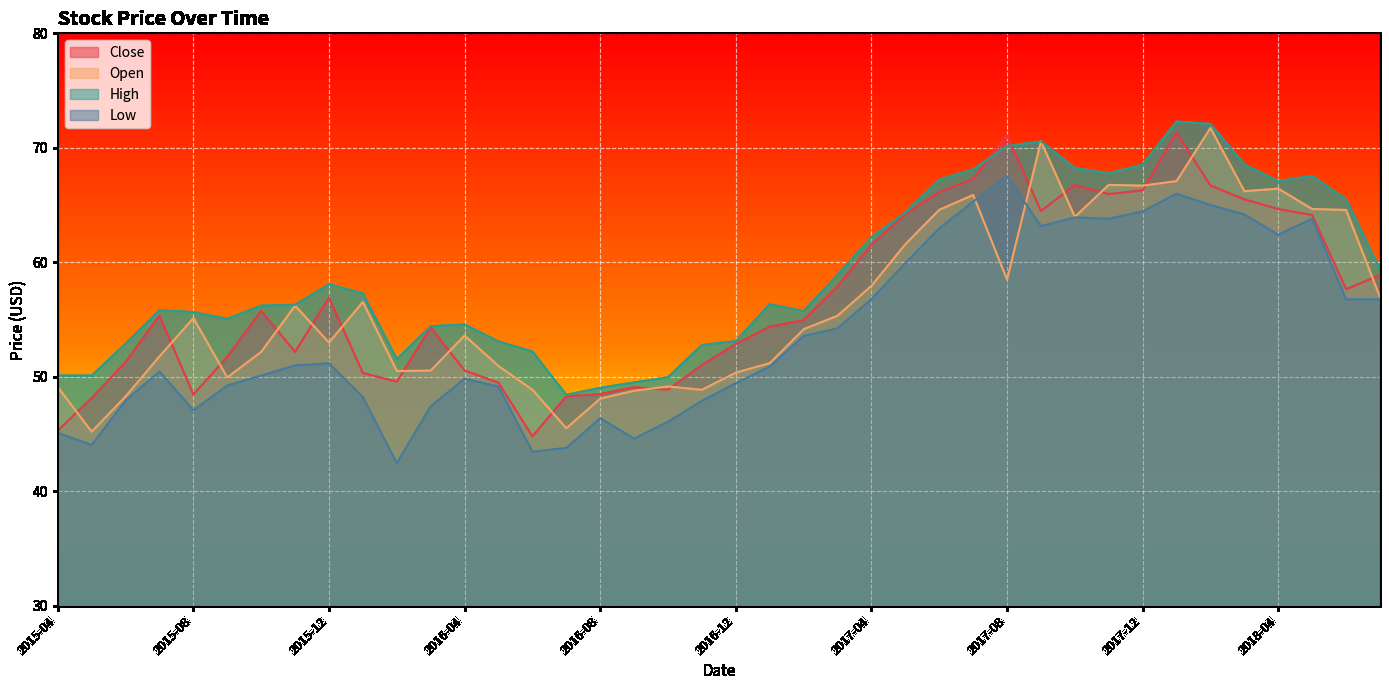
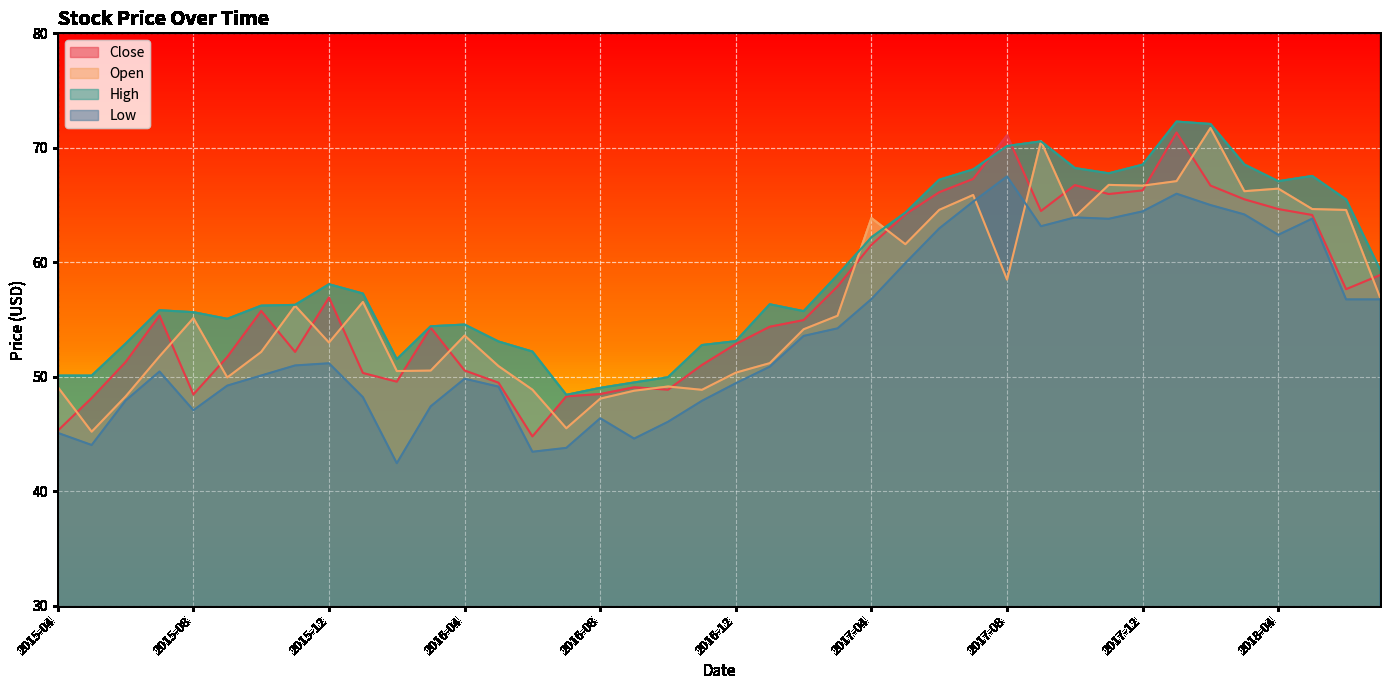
  {
    "Close": {
      "2015-08": 48.5,
      "2015-12": 56.9,
      "2016-04": 50.5,
      "2016-08": 48.5,
      "2016-12": 52.9,
      "2017-04": 61.5,
      "2017-08": 71.1,
      "2017-12": 66.3,
      "2018-04": 64.7
    },
    "Open": {
      "2015-04": 49.1,
      "2015-08": 55.1,
      "2015-12": 53.0,
      "2016-04": 53.6,
      "2016-08": 48.1,
      "2016-12": 50.4,
-     "2017-04": 57.9,
+     "2017-04": 63.9,
      "2017-08": 58.5,
      "2017-12": 66.7,
      "2018-04": 66.4
    }
  }
